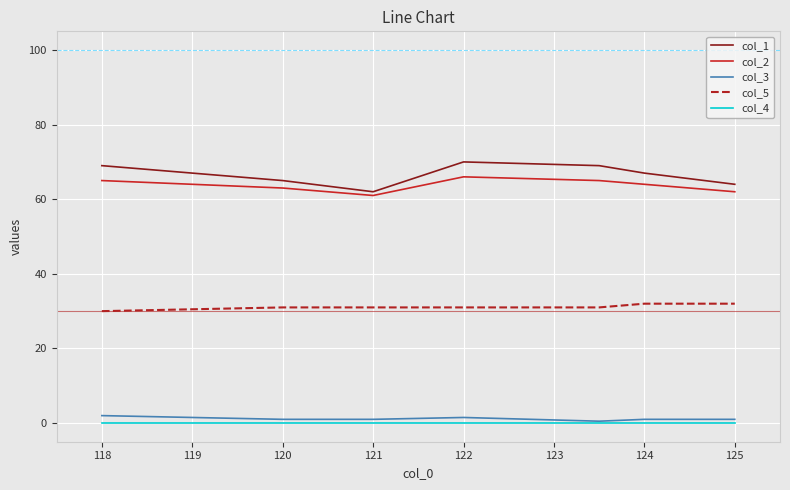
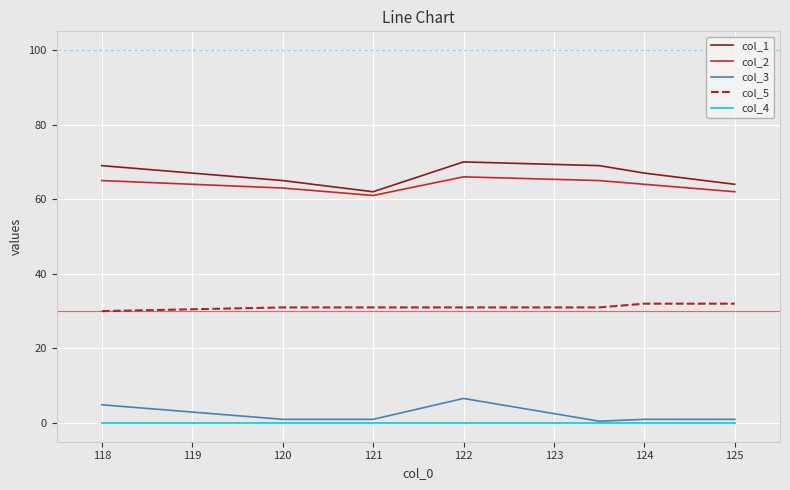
  {
    "col_3": {
-     "118": 2,
+     "118": 5,
      "120": 1,
      "121": 1,
-     "122": 2,
+     "122": 7,
      "124": 1,
      "125": 1
    },
    "col_4": {
      "118": 0,
      "120": 0,
      "121": 0,
      "122": 0,
      "124": 0,
      "125": 0
    }
  }
